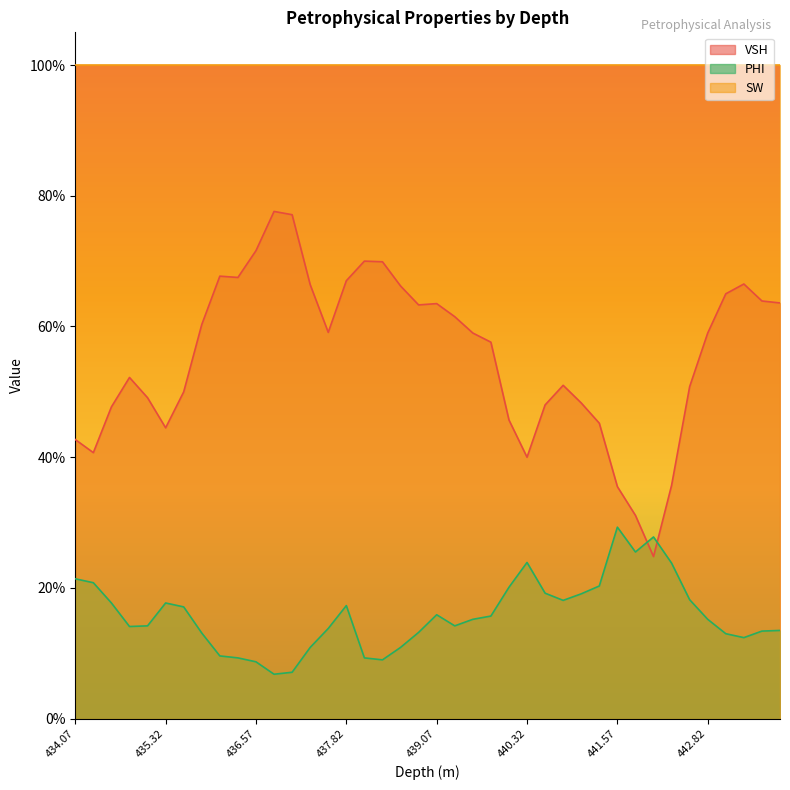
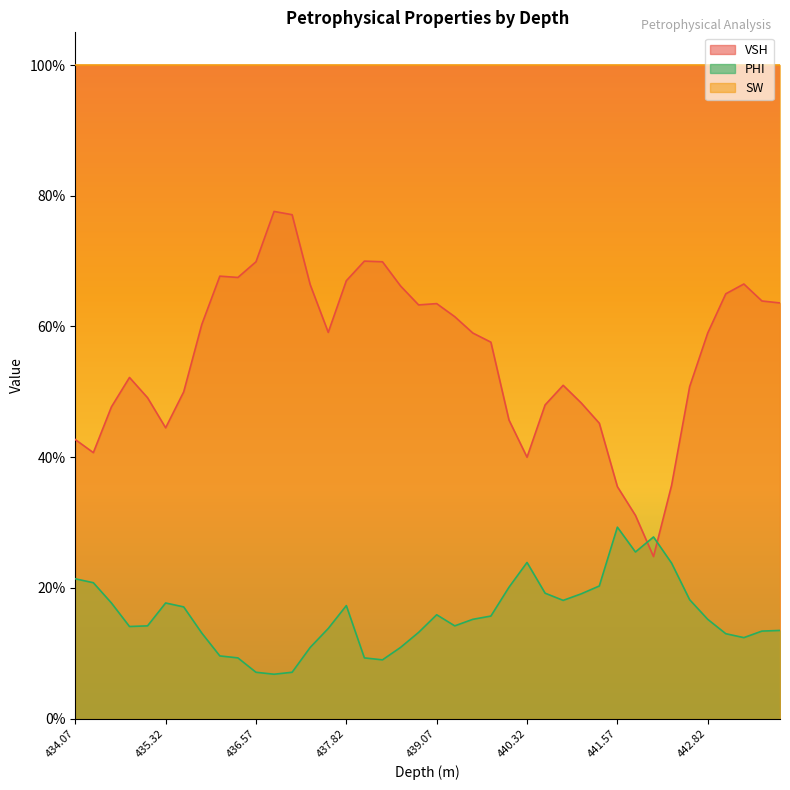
  {
    "VSH": {
      "434.07": "43%",
      "435.32": "45%",
-     "436.57": "72%",
+     "436.57": "70%",
      "437.82": "67%",
      "439.07": "64%",
      "440.32": "40%",
      "441.57": "36%",
      "442.82": "59%"
    },
    "PHI": {
      "434.07": "21%",
      "435.32": "18%",
-     "436.57": "9%",
+     "436.57": "7%",
      "437.82": "17%",
      "439.07": "16%",
      "440.32": "24%",
      "441.57": "29%",
      "442.82": "15%"
    },
    "SW": {
      "434.07": "100%",
      "435.32": "100%",
      "436.57": "100%",
      "437.82": "100%",
      "439.07": "100%",
      "440.32": "100%",
      "441.57": "100%"
    }
  }
